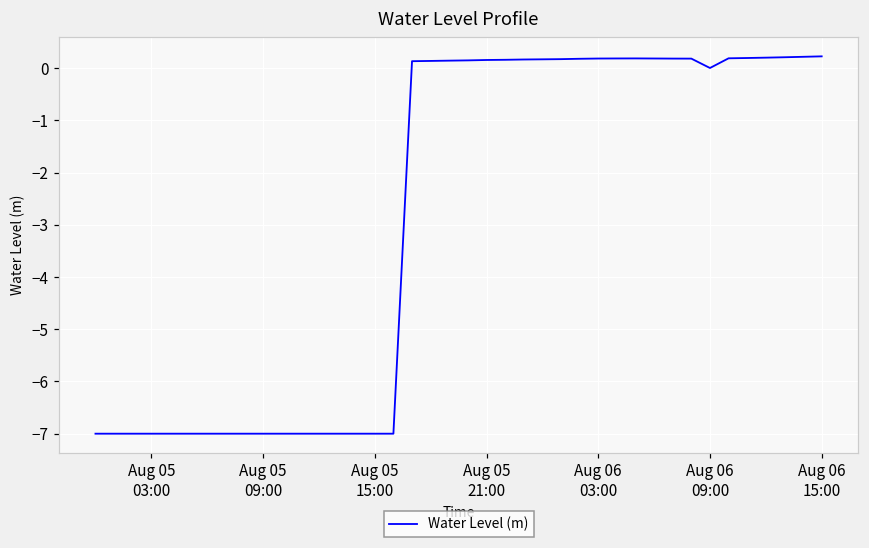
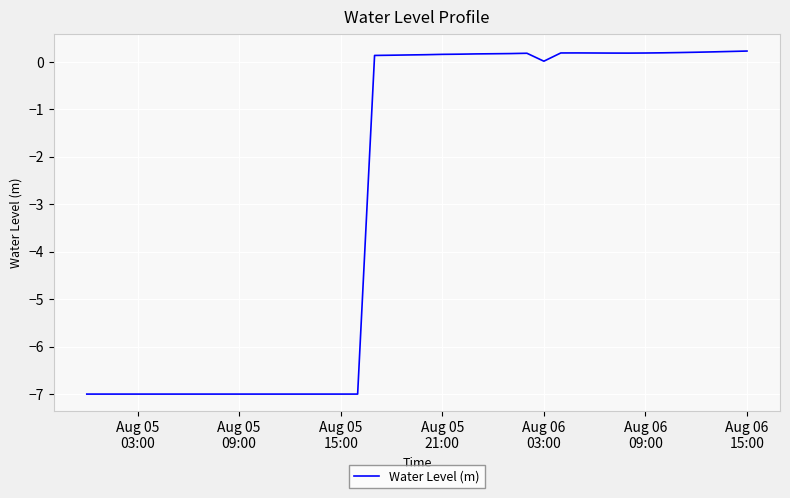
  {
    "Aug 05 03:00": -7.0,
    "Aug 05 09:00": -7.0,
    "Aug 05 15:00": -7.0,
    "Aug 05 21:00": 0.2,
-   "Aug 06 03:00": 0.2,
-   "Aug 06 09:00": 0.0,
+   "Aug 06 03:00": 0.0,
+   "Aug 06 09:00": 0.2,
    "Aug 06 15:00": 0.2
  }
